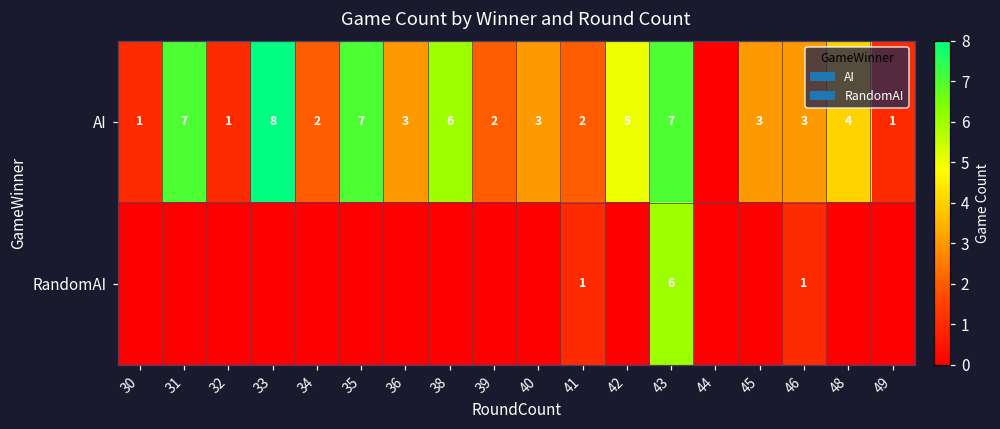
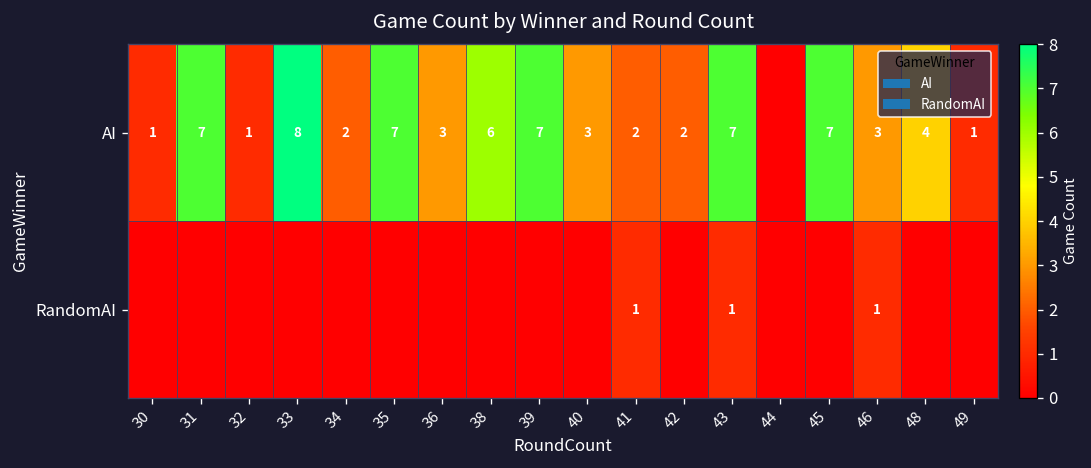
  {
    "AI": {
      "30": 1,
      "31": 7,
      "32": 1,
      "33": 8,
      "34": 2,
      "35": 7,
      "36": 3,
      "38": 6,
-     "39": 2,
+     "39": 7,
      "40": 3,
      "41": 2,
-     "42": 5,
+     "42": 2,
      "43": 7,
-     "45": 3,
+     "45": 7,
      "46": 3,
      "48": 4,
      "49": 1
    },
    "RandomAI": {
      "41": 1,
-     "43": 6,
+     "43": 1,
      "46": 1
    }
  }
